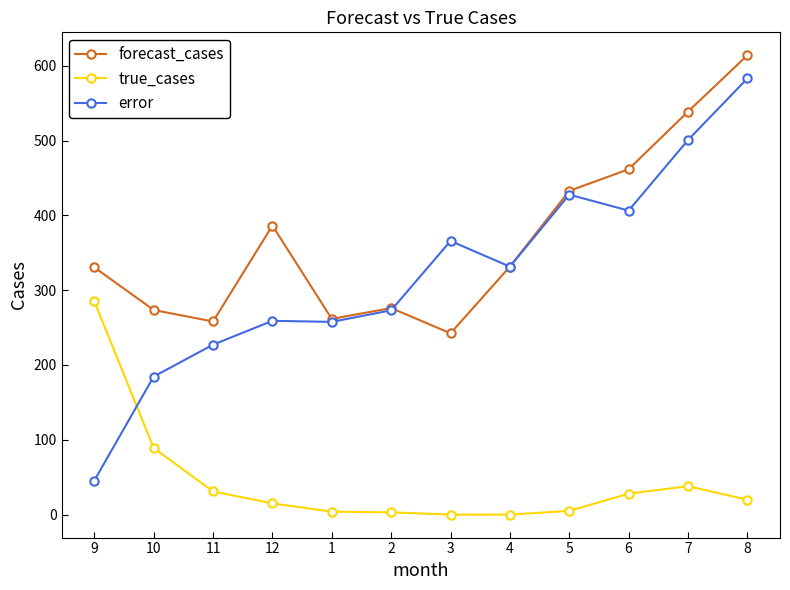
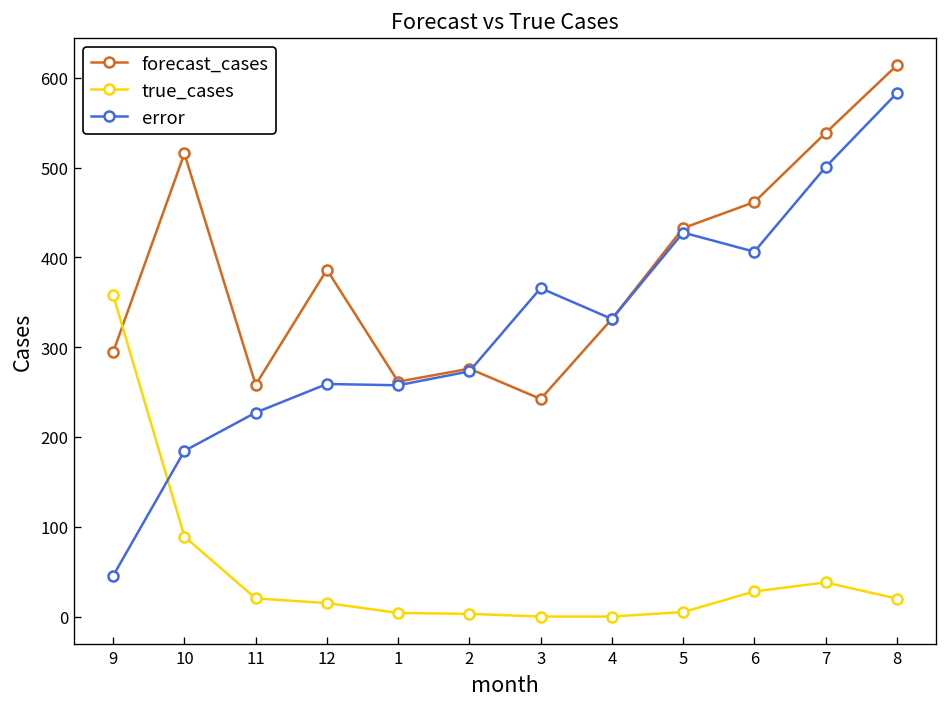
  {
    "forecast_cases": {
-     "9": 330,
-     "10": 270,
+     "9": 290,
+     "10": 520,
      "11": 260,
      "12": 390,
      "1": 260,
      "3": 240,
      "5": 430,
      "6": 460,
      "7": 540,
      "8": 610
    },
    "true_cases": {
-     "9": 290,
+     "9": 360,
      "10": 90,
-     "11": 30,
+     "11": 20,
      "12": 20,
      "1": 0,
      "2": 0,
      "3": 0,
      "4": 0,
      "5": 10,
      "6": 30,
      "7": 40,
      "8": 20
    },
    "error": {
      "9": 50,
      "10": 180,
      "11": 230,
      "12": 260,
      "1": 260,
      "3": 370,
      "5": 430,
      "6": 410,
      "7": 500,
      "8": 580
    }
  }
